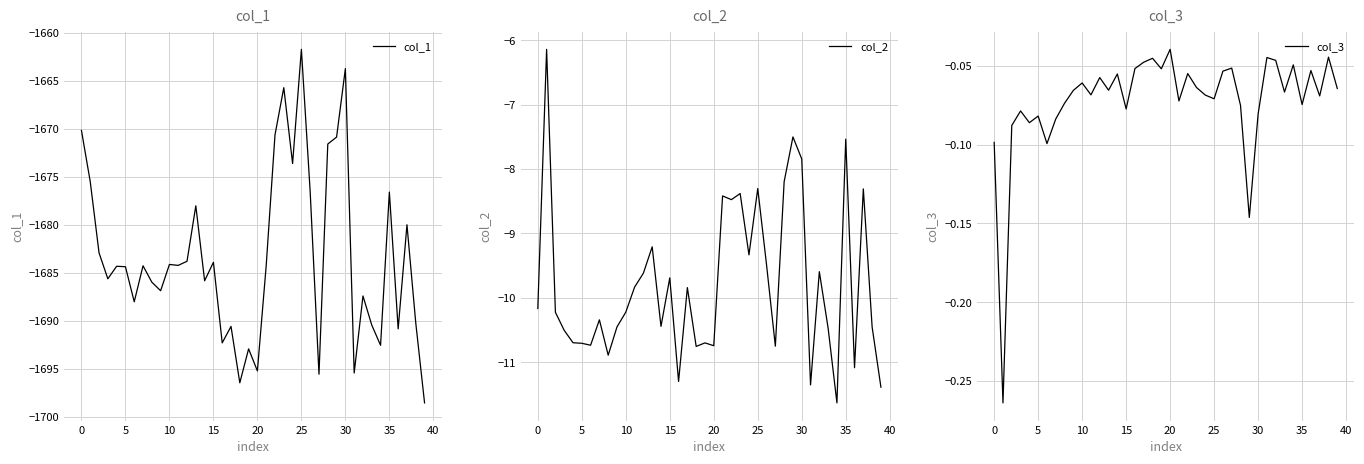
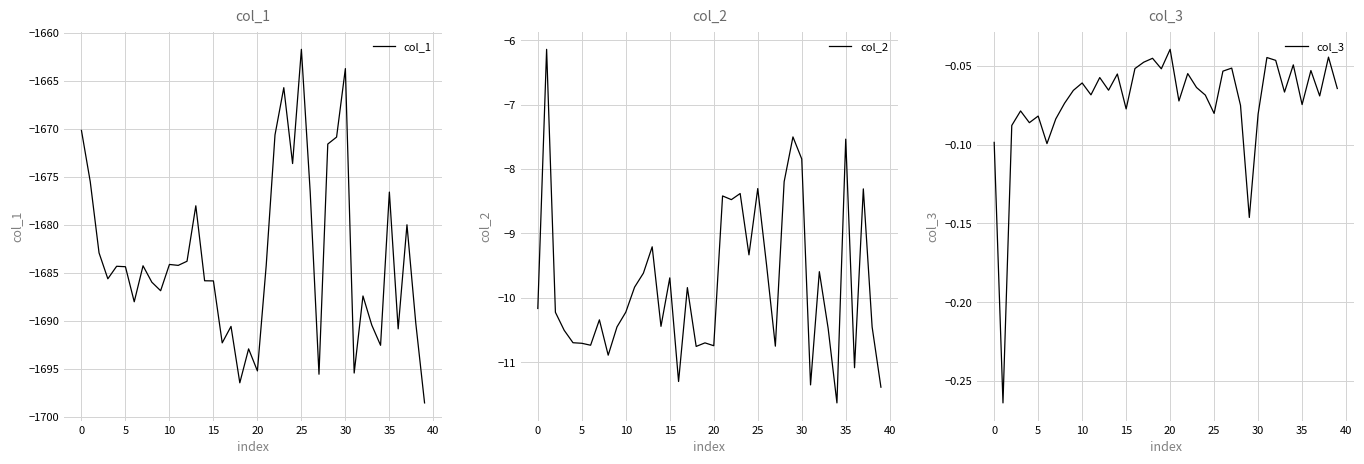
  {
    "col_1": {
      "0": -1670,
      "5": -1684,
      "10": -1684,
-     "15": -1684,
+     "15": -1686,
      "20": -1695,
      "25": -1662,
      "30": -1664,
      "35": -1677
    },
    "col_2": {
      "0": -10.2,
      "5": -10.7,
      "10": -10.2,
      "15": -9.7,
      "20": -10.7,
      "25": -8.3,
      "30": -7.8,
      "35": -7.5
    },
    "col_3": {
      "0": -0.099,
      "5": -0.082,
      "10": -0.061,
      "15": -0.077,
      "20": -0.039,
-     "25": -0.071,
+     "25": -0.080,
      "30": -0.081,
      "35": -0.074
    }
  }
